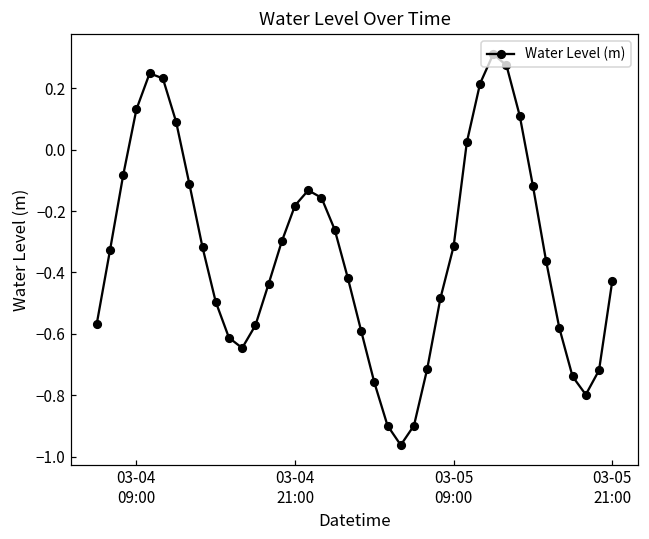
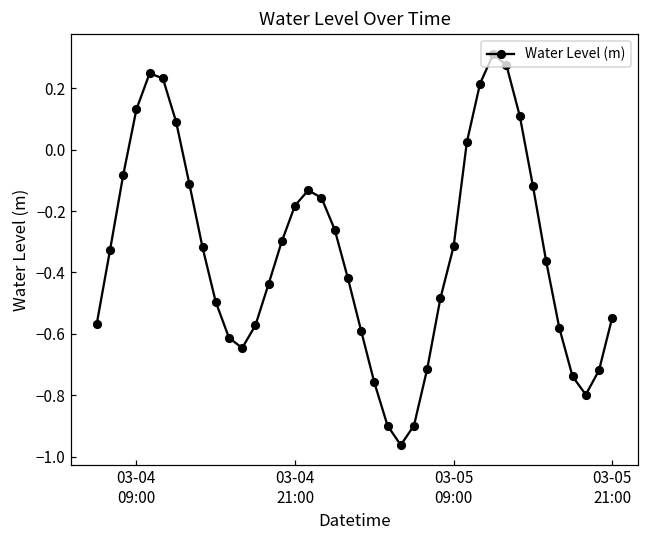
  {
    "03-04 09:00": 0.13,
    "03-04 21:00": -0.18,
    "03-05 09:00": -0.31,
-   "03-05 21:00": -0.43
+   "03-05 21:00": -0.55
  }
